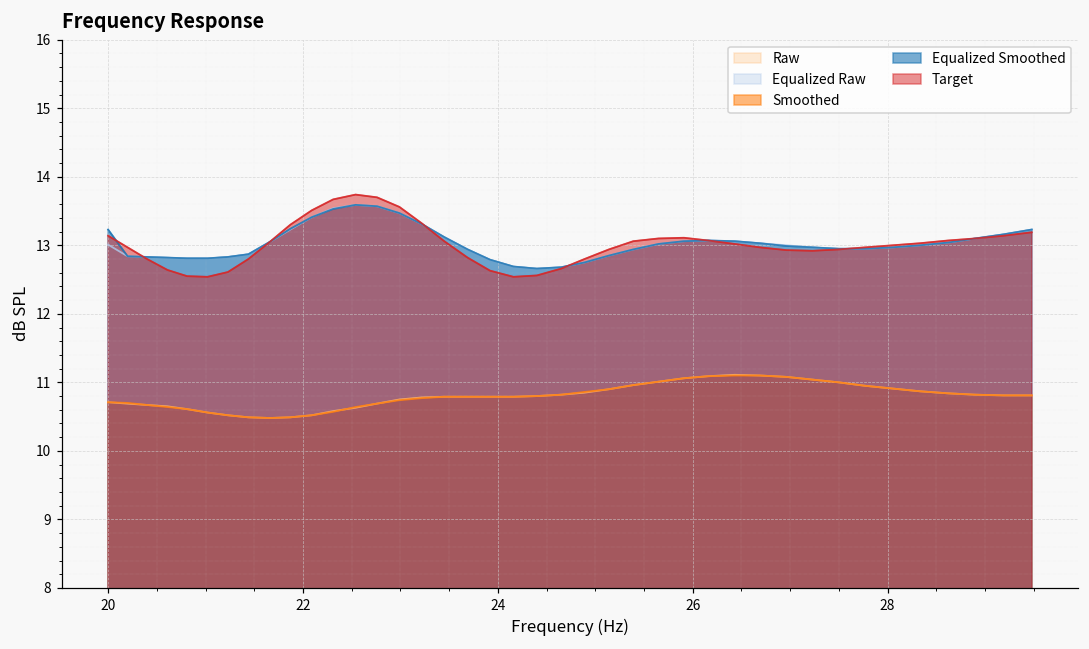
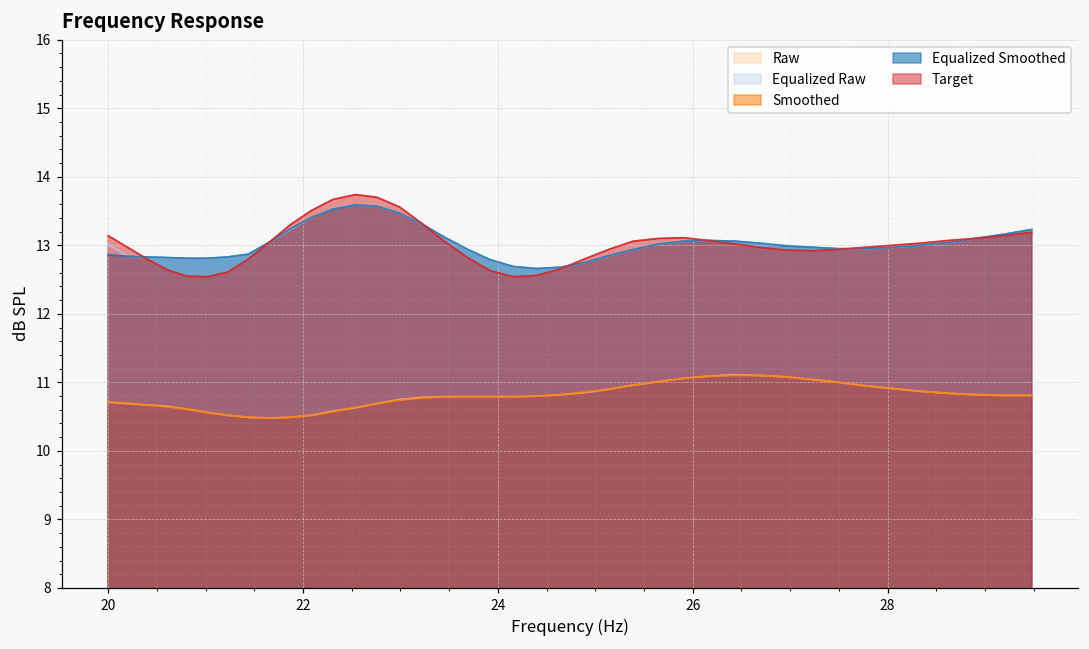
  {
    "Equalized Raw": {
      "20": 13.0
    },
    "Equalized Smoothed": {
-     "20": 13.2
+     "20": 12.9
    },
    "Target": {
      "20": 13.1
    }
  }
